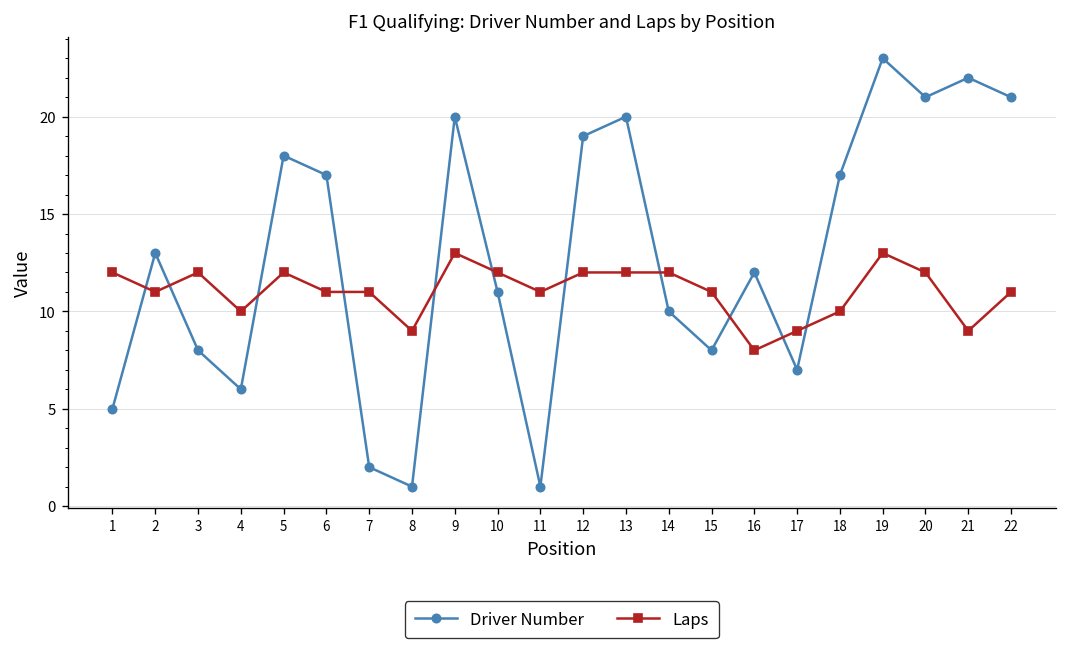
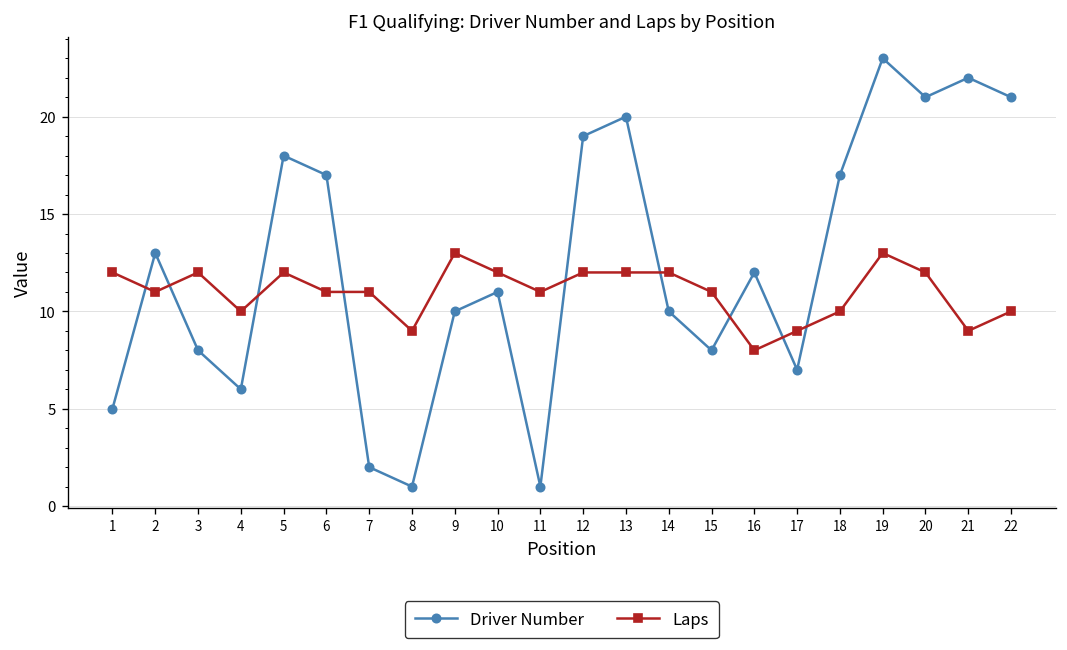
  {
    "Driver Number": {
      "1": 5,
      "2": 13,
      "3": 8,
      "4": 6,
      "5": 18,
      "6": 17,
      "7": 2,
      "8": 1,
-     "9": 20,
+     "9": 10,
      "10": 11,
      "11": 1,
      "12": 19,
      "13": 20,
      "14": 10,
      "15": 8,
      "16": 12,
      "17": 7,
      "18": 17,
      "19": 23,
      "20": 21,
      "21": 22,
      "22": 21
    },
    "Laps": {
      "1": 12,
      "2": 11,
      "3": 12,
      "4": 10,
      "5": 12,
      "6": 11,
      "7": 11,
      "8": 9,
      "9": 13,
      "10": 12,
      "11": 11,
      "12": 12,
      "13": 12,
      "14": 12,
      "15": 11,
      "16": 8,
      "17": 9,
      "18": 10,
      "19": 13,
      "20": 12,
      "21": 9,
-     "22": 11
+     "22": 10
    }
  }
